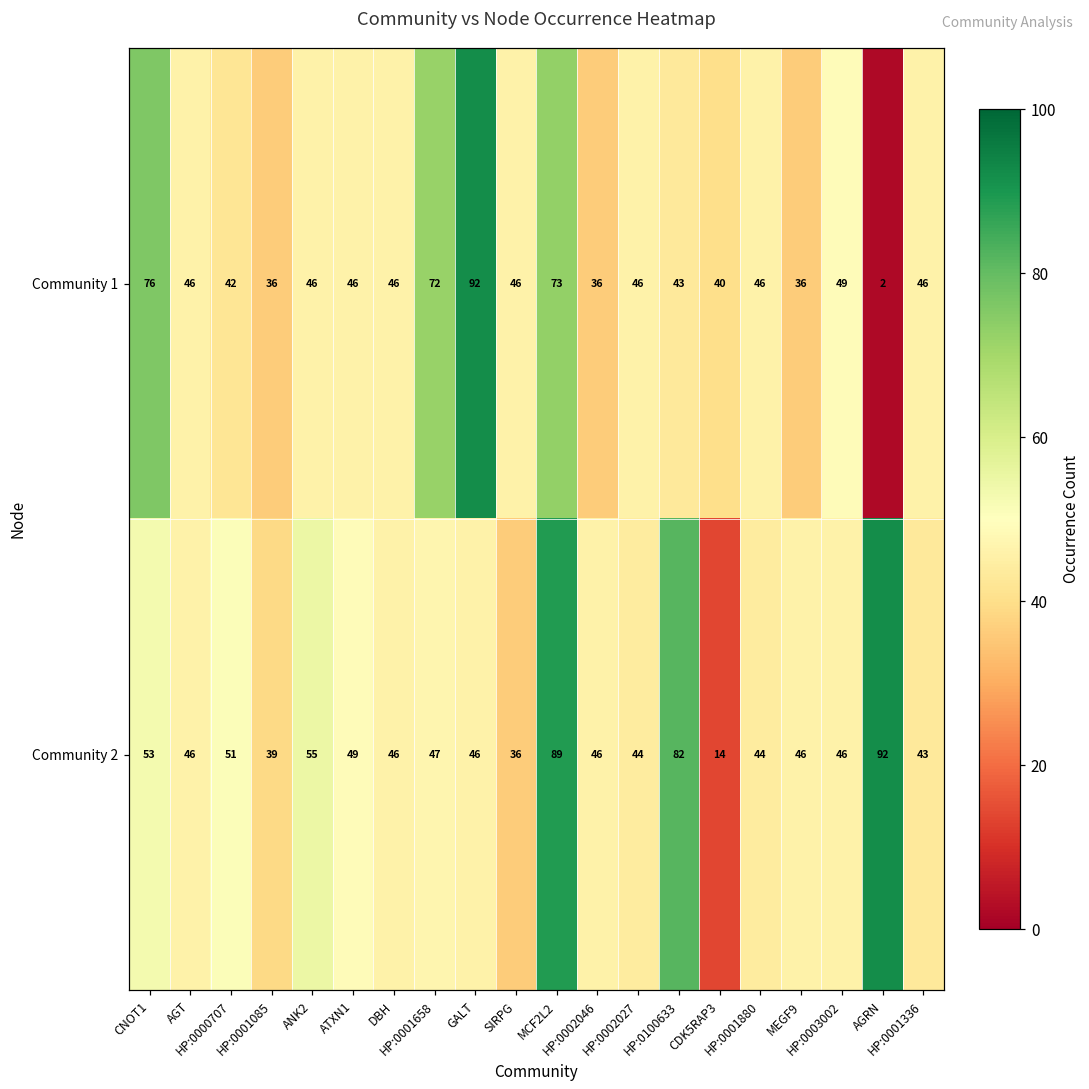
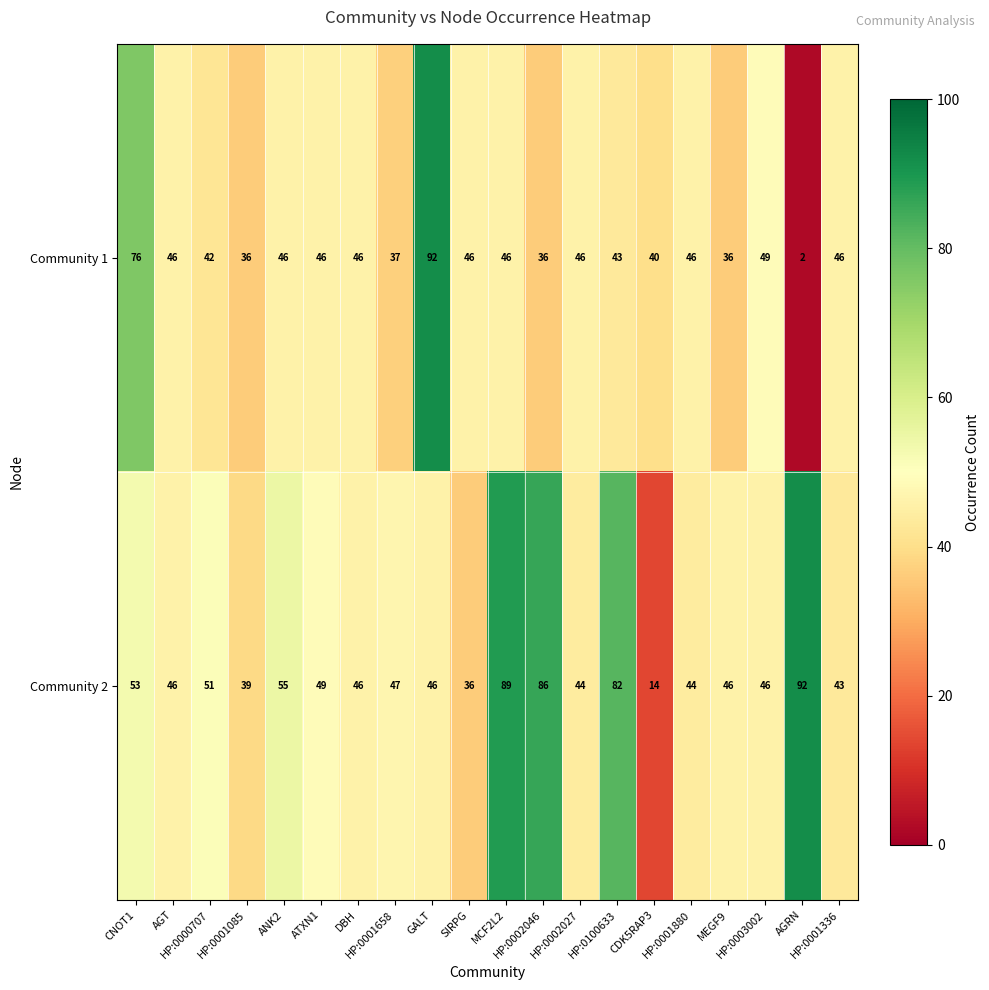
  {
    "Community 1": {
      "CNOT1": 76,
      "AGT": 46,
      "HP:0000707": 42,
      "HP:0001085": 36,
      "ANK2": 46,
      "ATXN1": 46,
      "DBH": 46,
-     "HP:0001658": 72,
+     "HP:0001658": 37,
      "GALT": 92,
      "SIRPG": 46,
-     "MCF2L2": 73,
+     "MCF2L2": 46,
      "HP:0002046": 36,
      "HP:0002027": 46,
      "HP:0100633": 43,
      "CDK5RAP3": 40,
      "HP:0001880": 46,
      "MEGF9": 36,
      "HP:0003002": 49,
      "AGRN": 2,
      "HP:0001336": 46
    },
    "Community 2": {
      "CNOT1": 53,
      "AGT": 46,
      "HP:0000707": 51,
      "HP:0001085": 39,
      "ANK2": 55,
      "ATXN1": 49,
      "DBH": 46,
      "HP:0001658": 47,
      "GALT": 46,
      "SIRPG": 36,
      "MCF2L2": 89,
-     "HP:0002046": 46,
+     "HP:0002046": 86,
      "HP:0002027": 44,
      "HP:0100633": 82,
      "CDK5RAP3": 14,
      "HP:0001880": 44,
      "MEGF9": 46,
      "HP:0003002": 46,
      "AGRN": 92,
      "HP:0001336": 43
    }
  }
